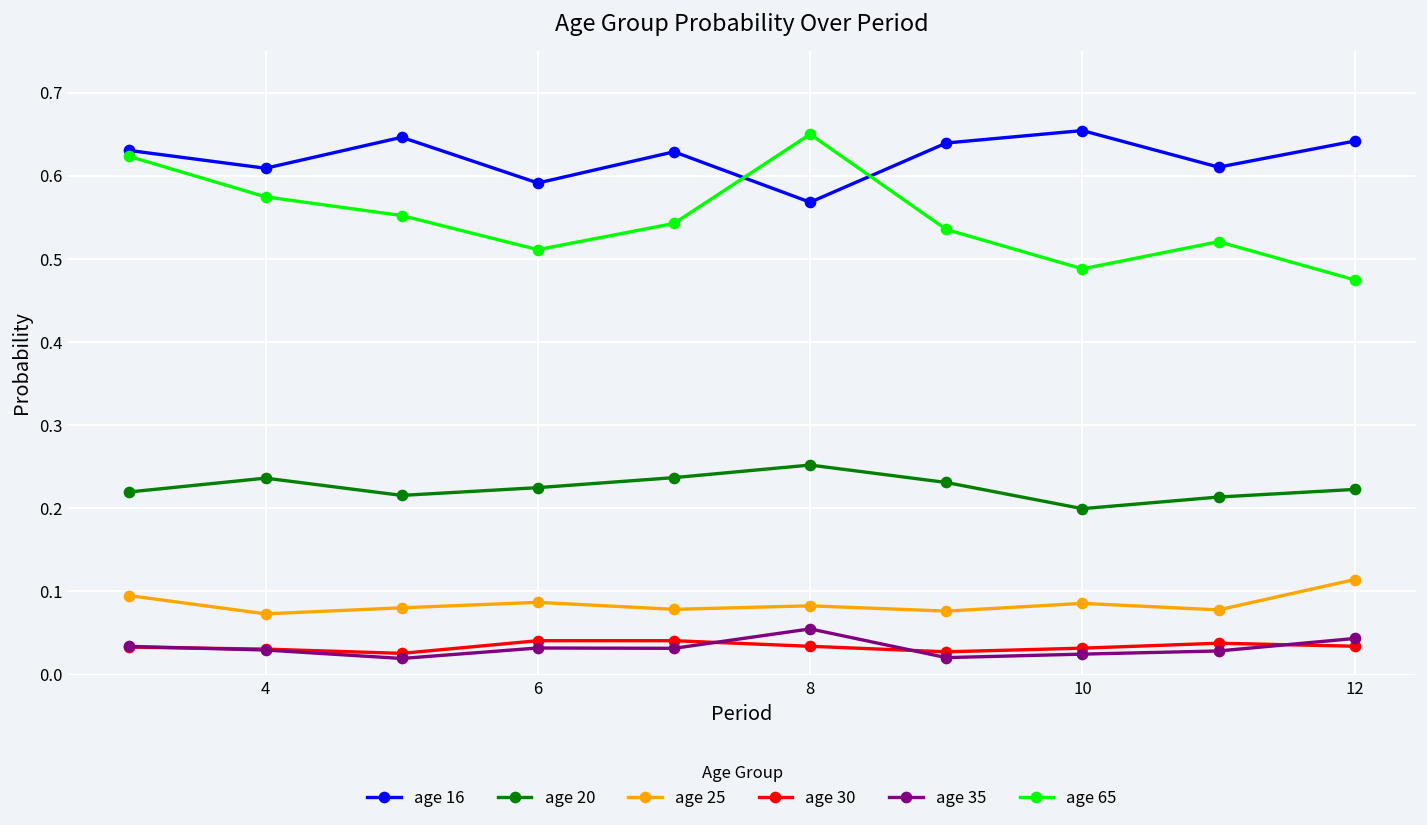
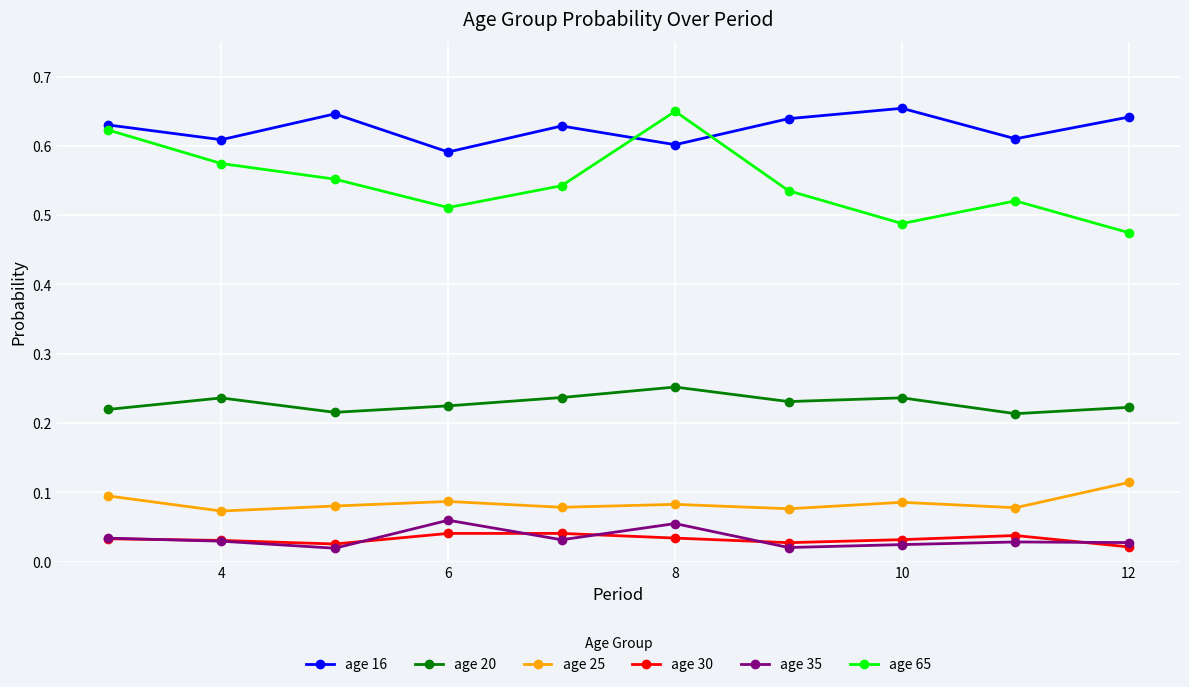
  {
    "age 16": {
      "4": 0.61,
      "6": 0.59,
-     "8": 0.57,
+     "8": 0.60,
      "10": 0.65,
      "12": 0.64
    },
    "age 20": {
      "4": 0.24,
      "6": 0.22,
      "8": 0.25,
-     "10": 0.20,
+     "10": 0.24,
      "12": 0.22
    },
    "age 25": {
      "4": 0.07,
      "6": 0.09,
      "8": 0.08,
      "10": 0.09,
      "12": 0.11
    },
    "age 30": {
      "6": 0.04,
      "8": 0.03,
      "10": 0.03,
-     "12": 0.03
+     "12": 0.02
    },
    "age 35": {
-     "6": 0.03,
+     "6": 0.06,
      "8": 0.05,
      "10": 0.02,
-     "12": 0.04
+     "12": 0.03
    },
    "age 65": {
      "4": 0.57,
      "6": 0.51,
      "8": 0.65,
      "10": 0.49,
      "12": 0.47
    }
  }
